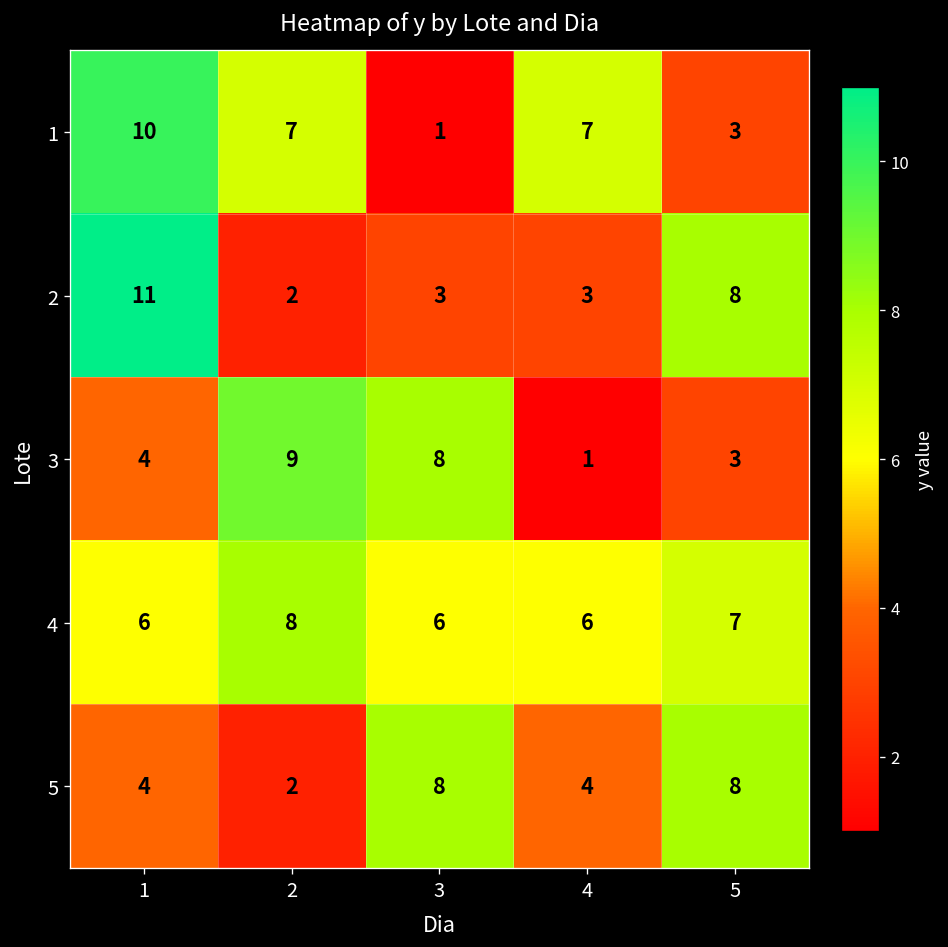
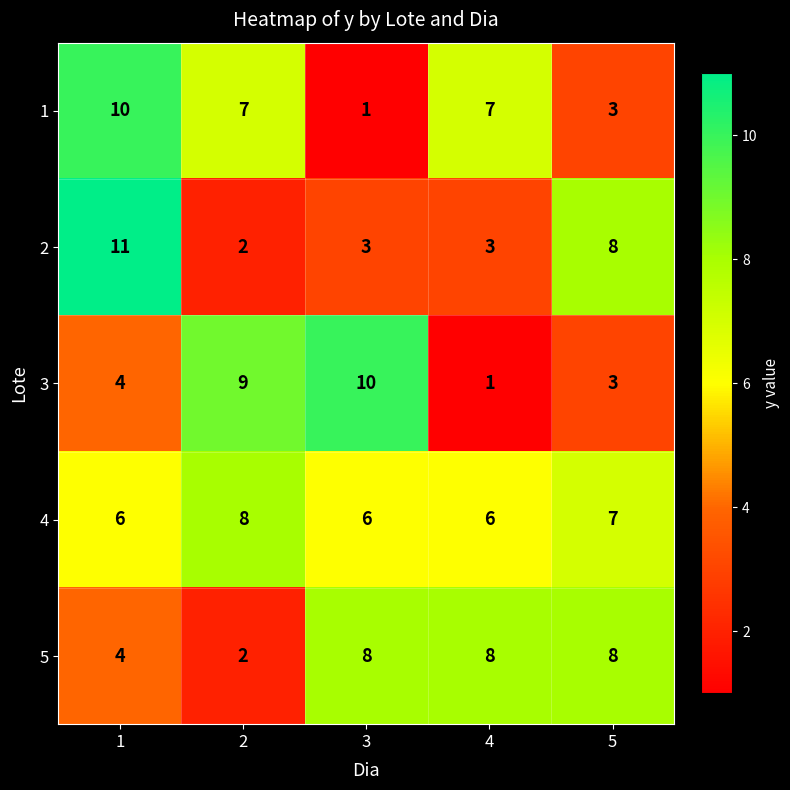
  {
    "1": {
      "1": 10,
      "2": 7,
      "3": 1,
      "4": 7,
      "5": 3
    },
    "2": {
      "1": 11,
      "2": 2,
      "3": 3,
      "4": 3,
      "5": 8
    },
    "3": {
      "1": 4,
      "2": 9,
-     "3": 8,
+     "3": 10,
      "4": 1,
      "5": 3
    },
    "4": {
      "1": 6,
      "2": 8,
      "3": 6,
      "4": 6,
      "5": 7
    },
    "5": {
      "1": 4,
      "2": 2,
      "3": 8,
-     "4": 4,
+     "4": 8,
      "5": 8
    }
  }
